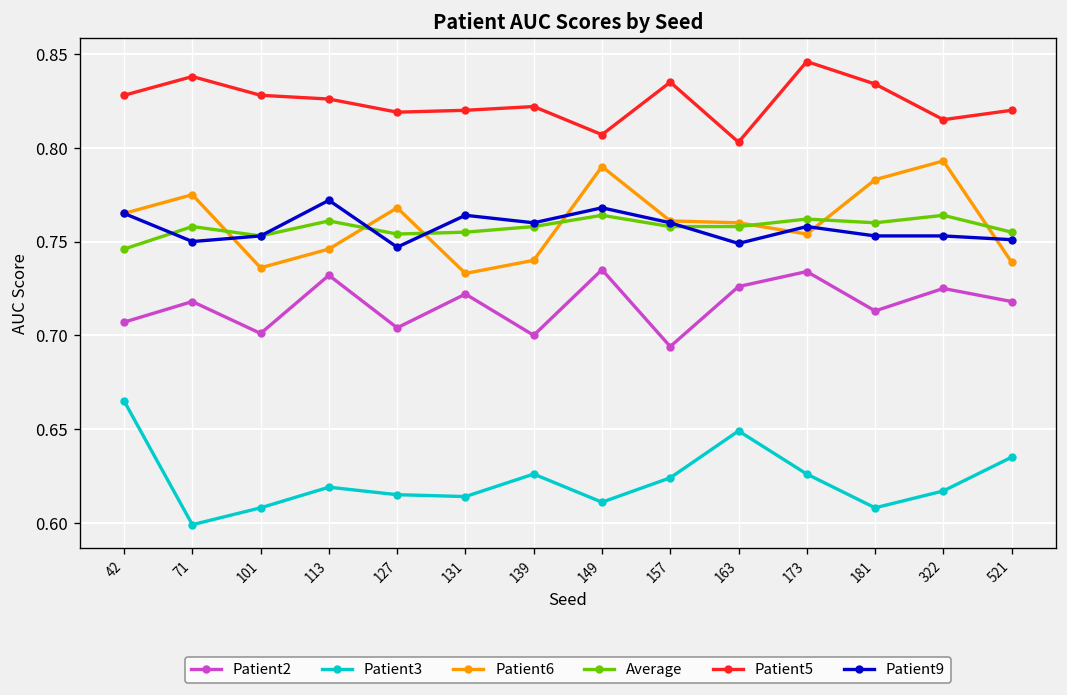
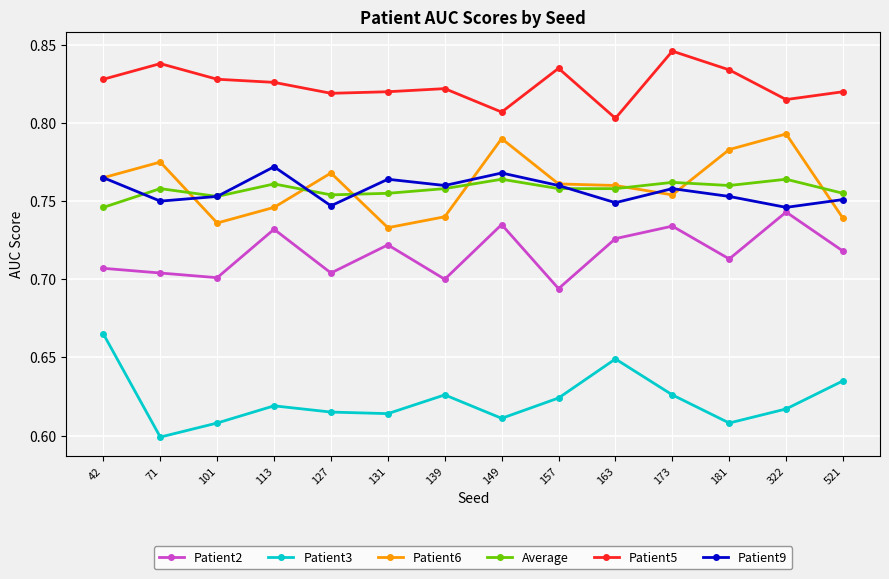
  {
    "Patient2": {
      "42": 0.707,
-     "71": 0.718,
+     "71": 0.704,
      "101": 0.701,
      "113": 0.732,
      "127": 0.704,
      "131": 0.722,
      "139": 0.700,
      "149": 0.735,
      "157": 0.694,
      "163": 0.726,
      "173": 0.734,
      "181": 0.713,
-     "322": 0.725,
+     "322": 0.743,
      "521": 0.718
    },
    "Patient3": {
      "42": 0.665,
      "71": 0.599,
      "101": 0.608,
      "113": 0.619,
      "127": 0.615,
      "131": 0.614,
      "139": 0.626,
      "149": 0.611,
      "157": 0.624,
      "163": 0.649,
      "173": 0.626,
      "181": 0.608,
      "322": 0.617,
      "521": 0.635
    },
    "Patient6": {
      "71": 0.775,
      "101": 0.736,
      "113": 0.746,
      "127": 0.768,
      "131": 0.733,
      "139": 0.740,
      "149": 0.790,
      "163": 0.760,
      "173": 0.754,
      "181": 0.783,
      "322": 0.793,
      "521": 0.739
    },
    "Average": {
      "42": 0.746,
      "71": 0.758,
      "113": 0.761,
      "127": 0.754,
      "131": 0.755,
      "139": 0.758,
      "149": 0.764,
      "157": 0.758,
      "163": 0.758,
      "173": 0.762,
      "181": 0.760,
      "322": 0.764,
      "521": 0.755
    },
    "Patient5": {
      "42": 0.828,
      "71": 0.838,
      "101": 0.828,
      "113": 0.826,
      "127": 0.819,
      "131": 0.820,
      "139": 0.822,
      "149": 0.807,
      "157": 0.835,
      "163": 0.803,
      "173": 0.846,
      "181": 0.834,
      "322": 0.815,
      "521": 0.820
    },
    "Patient9": {
      "71": 0.750,
      "113": 0.772,
      "127": 0.747,
      "131": 0.764,
      "139": 0.760,
      "149": 0.768,
      "163": 0.749,
      "173": 0.758,
      "181": 0.753,
-     "322": 0.753,
+     "322": 0.746,
      "521": 0.751
    }
  }
